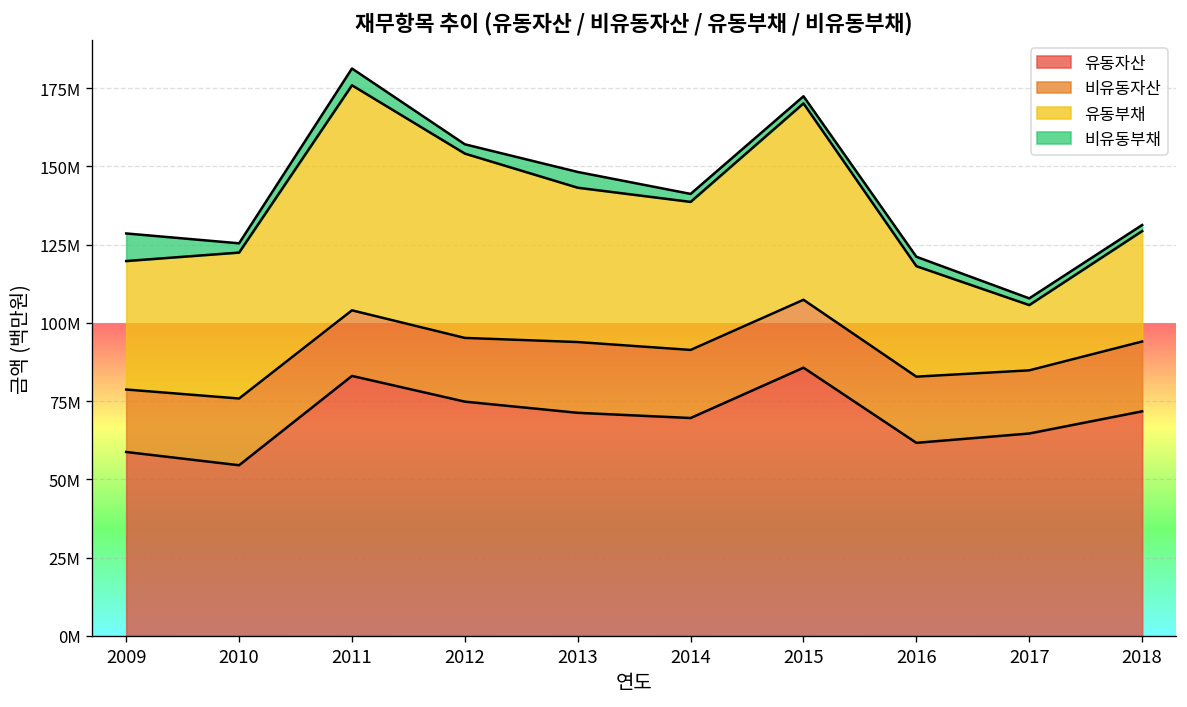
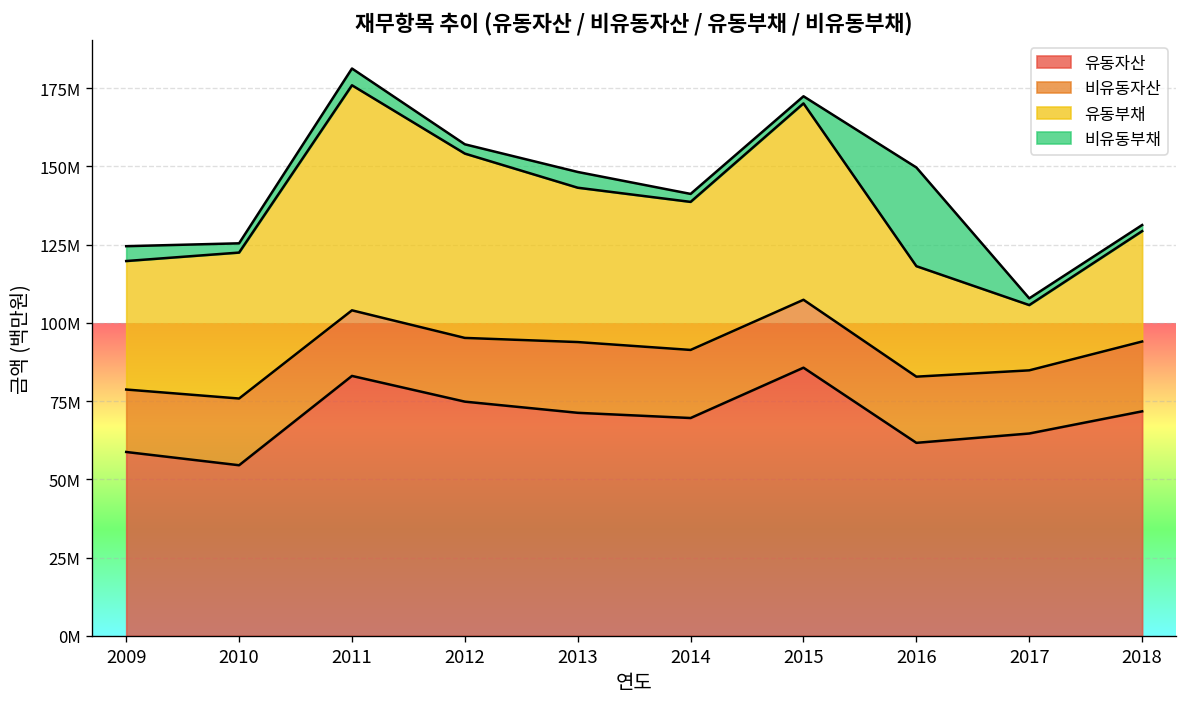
  {
    "유동부채": {
      "2009": 41000000,
      "2010": 47000000,
      "2011": 72000000,
      "2012": 59000000,
      "2013": 49000000,
      "2014": 47000000,
      "2015": 63000000,
      "2016": 35000000,
      "2017": 21000000,
      "2018": 35000000
    },
    "비유동부채": {
-     "2009": 9000000,
+     "2009": 5000000,
      "2010": 3000000,
      "2011": 5000000,
      "2012": 3000000,
      "2013": 5000000,
      "2014": 3000000,
      "2015": 2000000,
-     "2016": 3000000,
+     "2016": 32000000,
      "2017": 2000000,
      "2018": 2000000
    }
  }
